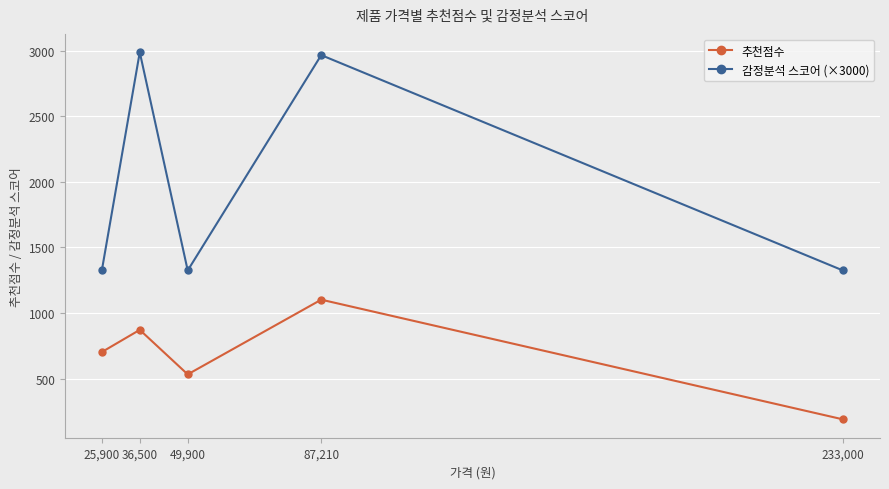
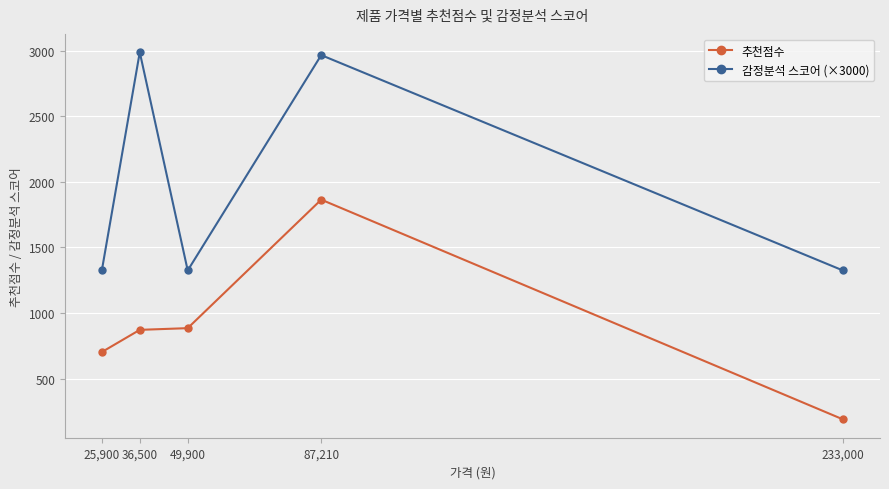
  {
    "추천점수": {
      "25,900": 700,
      "36,500": 870,
-     "49,900": 530,
-     "87,210": 1100,
+     "49,900": 880,
+     "87,210": 1860,
      "233,000": 190
    },
    "감정분석 스코어 (×3000)": {
      "25,900": 1320,
      "36,500": 2990,
      "49,900": 1320,
      "87,210": 2970,
      "233,000": 1320
    }
  }
